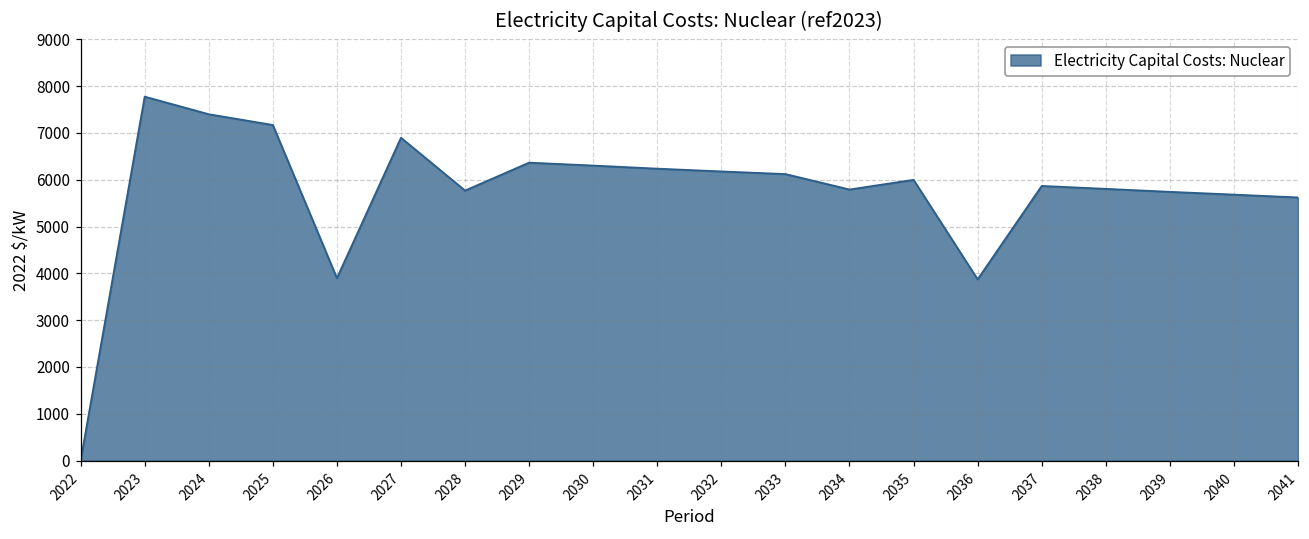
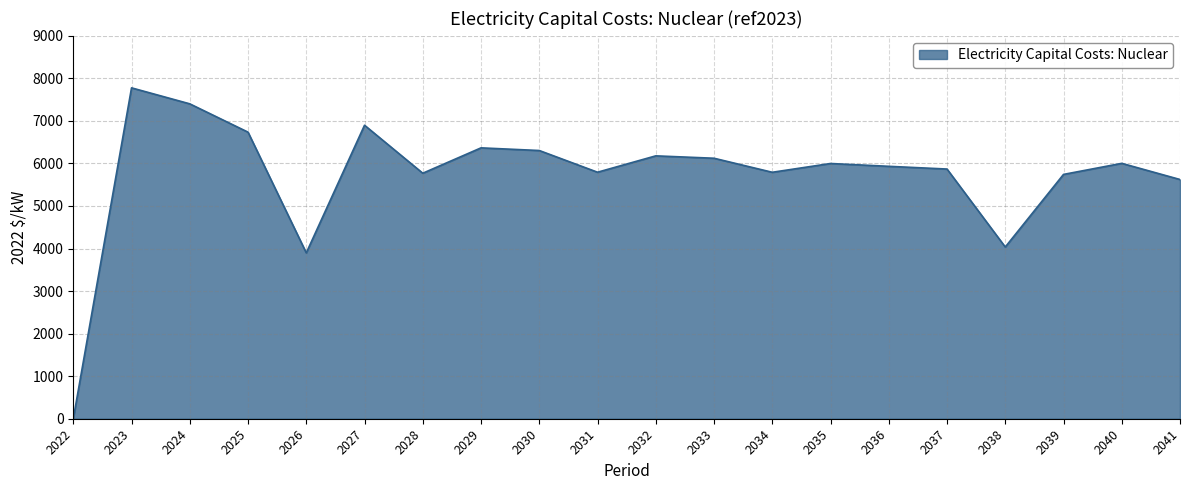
  {
    "2022": 0,
    "2023": 7800,
    "2024": 7400,
-   "2025": 7200,
+   "2025": 6700,
    "2026": 3900,
    "2027": 6900,
    "2028": 5800,
    "2029": 6400,
    "2030": 6300,
-   "2031": 6200,
+   "2031": 5800,
    "2032": 6200,
    "2033": 6100,
    "2034": 5800,
    "2035": 6000,
-   "2036": 3900,
+   "2036": 5900,
    "2037": 5900,
-   "2038": 5800,
+   "2038": 4000,
    "2039": 5700,
-   "2040": 5700,
+   "2040": 6000,
    "2041": 5600
  }
